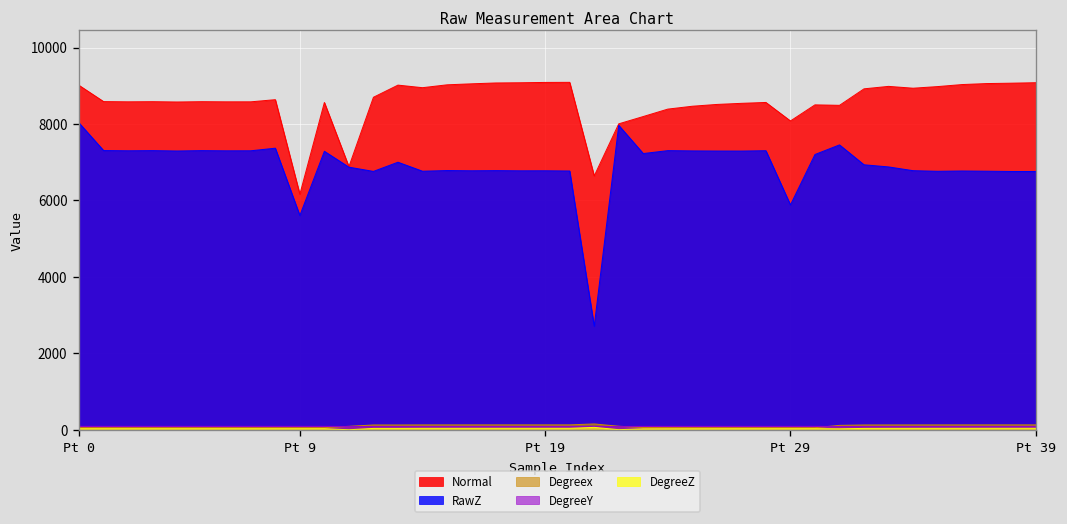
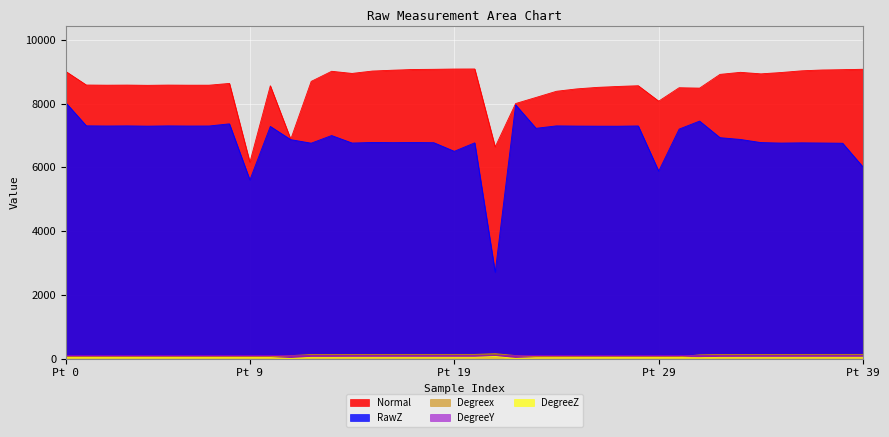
  {
    "Normal": {
      "Pt 0": 9000,
      "Pt 9": 6200,
      "Pt 19": 9100,
      "Pt 29": 8100,
      "Pt 39": 9100
    },
    "RawZ": {
      "Pt 0": 8000,
      "Pt 9": 5600,
-     "Pt 19": 6800,
+     "Pt 19": 6500,
      "Pt 29": 5900,
-     "Pt 39": 6800
+     "Pt 39": 6000
    }
  }
